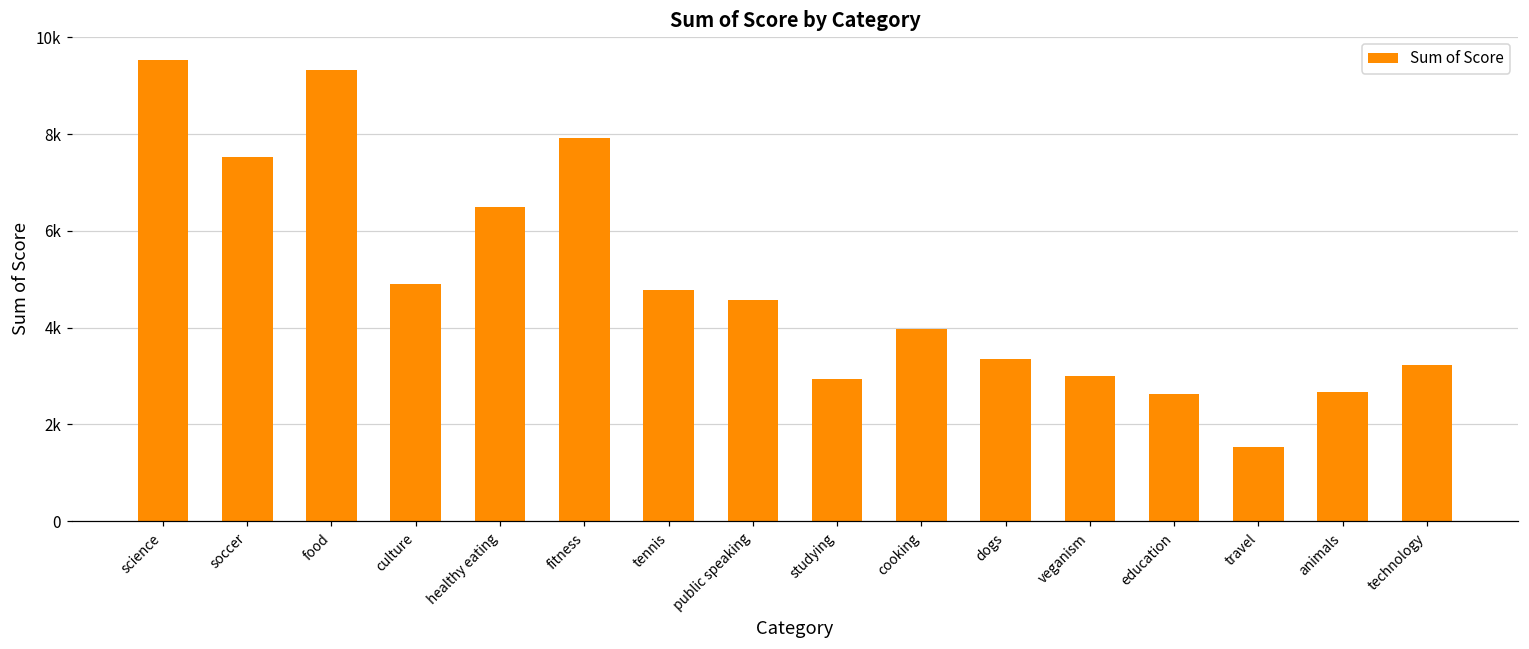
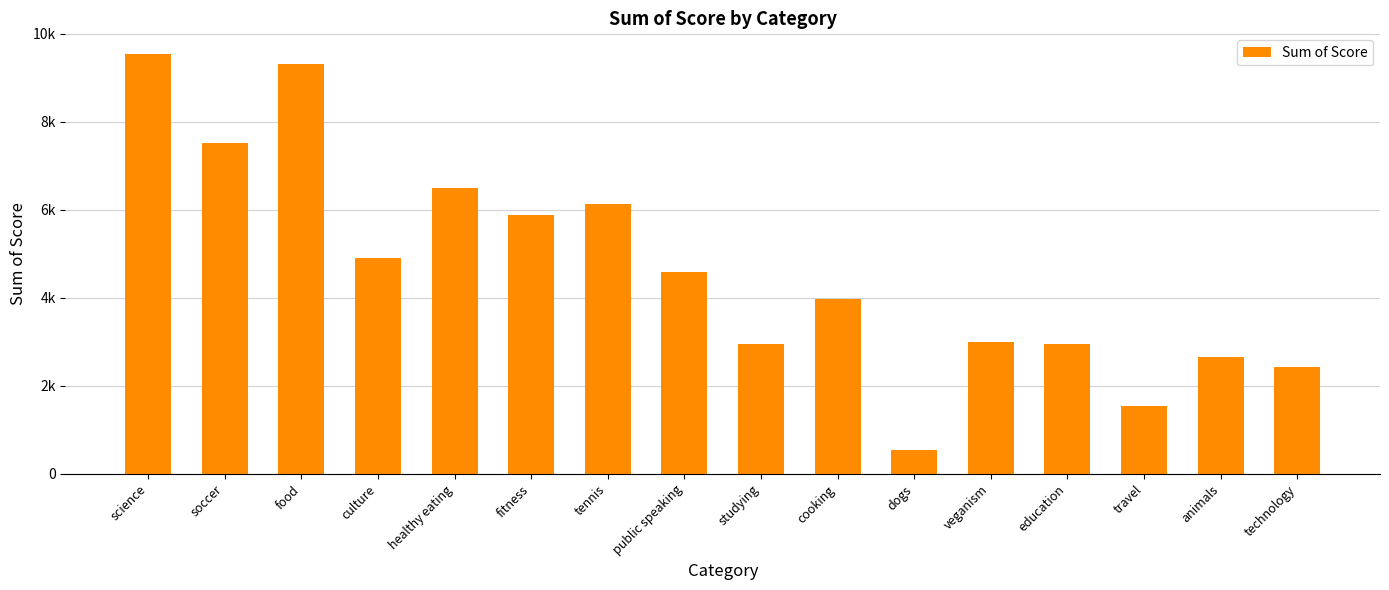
  {
    "science": 9500,
    "soccer": 7500,
    "food": 9300,
    "culture": 4900,
    "healthy eating": 6500,
-   "fitness": 7900,
-   "tennis": 4800,
+   "fitness": 5900,
+   "tennis": 6100,
    "public speaking": 4600,
    "studying": 2900,
    "cooking": 4000,
-   "dogs": 3300,
+   "dogs": 500,
    "veganism": 3000,
-   "education": 2600,
+   "education": 3000,
    "travel": 1500,
    "animals": 2700,
-   "technology": 3200
+   "technology": 2400
  }
